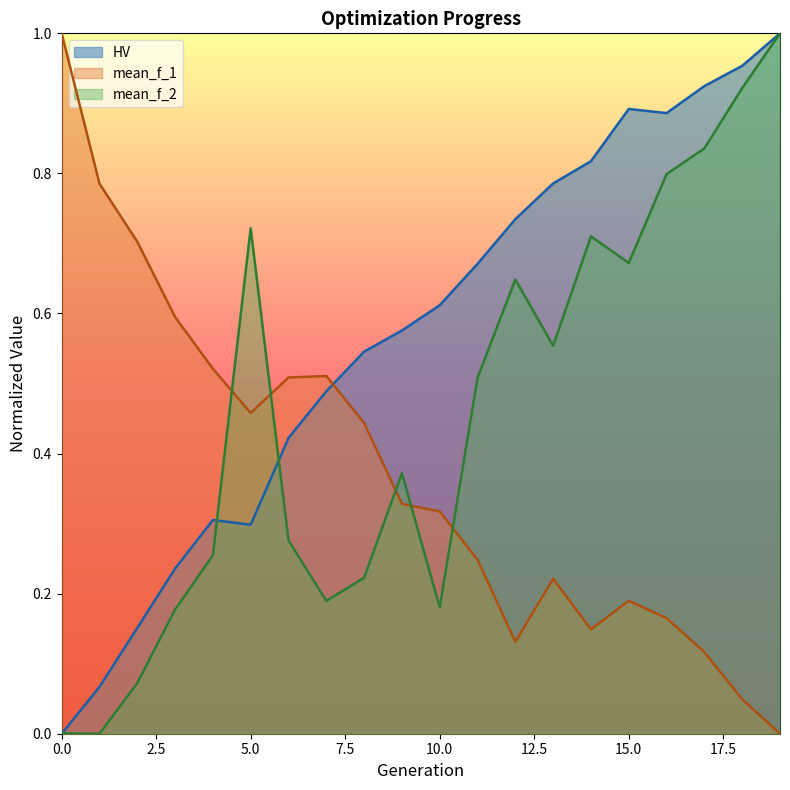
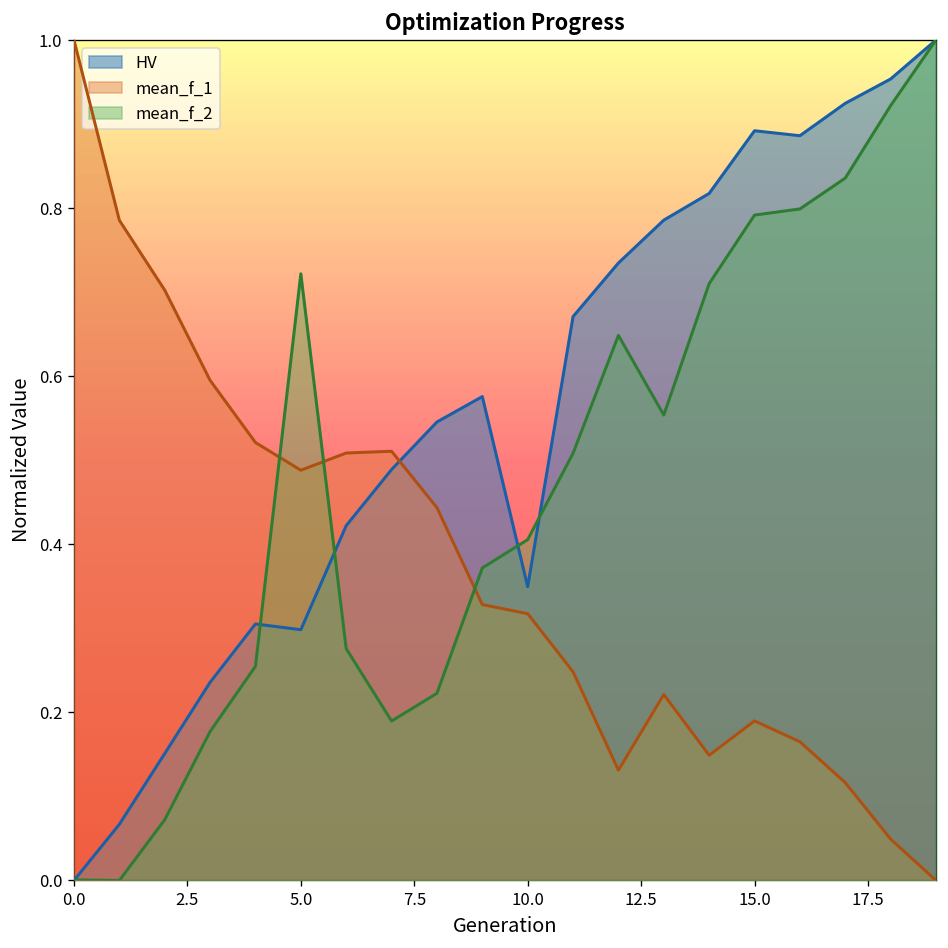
  {
    "HV": {
      "5.0": 0.30,
-     "10.0": 0.61,
+     "10.0": 0.35,
      "15.0": 0.89
    },
    "mean_f_1": {
      "0.0": 1.00,
-     "5.0": 0.46,
+     "5.0": 0.49,
      "10.0": 0.32,
      "15.0": 0.19
    },
    "mean_f_2": {
      "5.0": 0.72,
-     "10.0": 0.18,
-     "15.0": 0.67
+     "10.0": 0.41,
+     "15.0": 0.79
    }
  }
